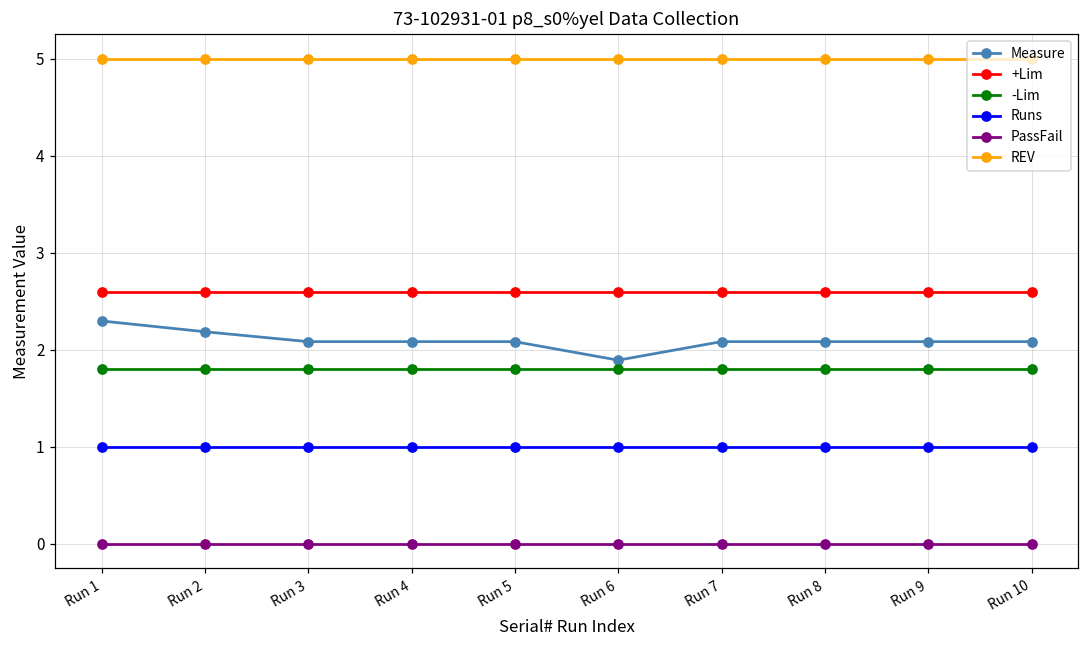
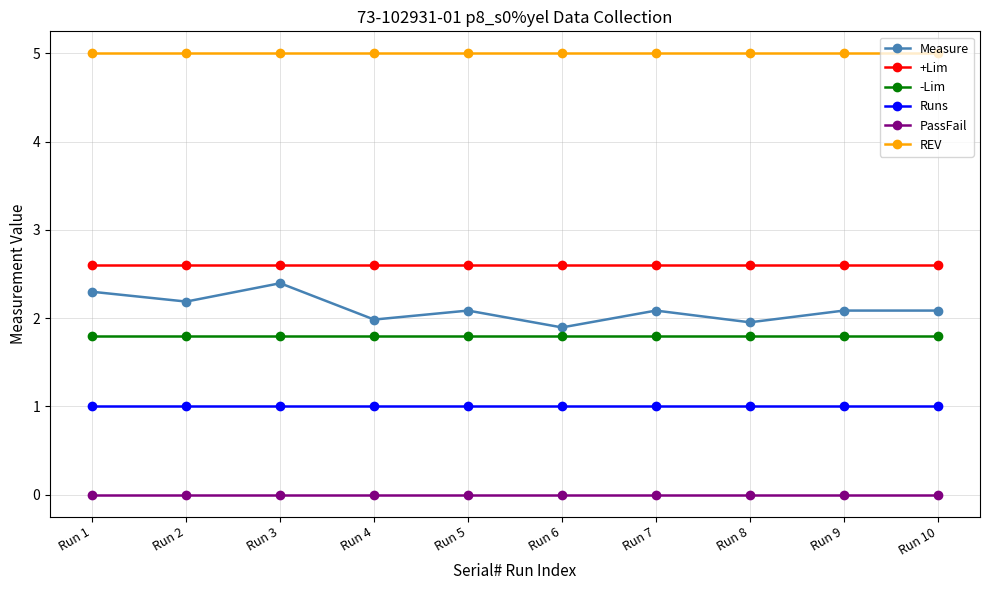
  {
    "Measure": {
      "Run 1": 2.3,
      "Run 2": 2.2,
-     "Run 3": 2.1,
-     "Run 4": 2.1,
+     "Run 3": 2.4,
+     "Run 4": 2.0,
      "Run 5": 2.1,
      "Run 6": 1.9,
      "Run 7": 2.1,
-     "Run 8": 2.1,
+     "Run 8": 2.0,
      "Run 9": 2.1,
      "Run 10": 2.1
    },
    "+Lim": {
      "Run 1": 2.6,
      "Run 2": 2.6,
      "Run 3": 2.6,
      "Run 4": 2.6,
      "Run 5": 2.6,
      "Run 6": 2.6,
      "Run 7": 2.6,
      "Run 8": 2.6,
      "Run 9": 2.6,
      "Run 10": 2.6
    },
    "-Lim": {
      "Run 1": 1.8,
      "Run 2": 1.8,
      "Run 3": 1.8,
      "Run 4": 1.8,
      "Run 5": 1.8,
      "Run 6": 1.8,
      "Run 7": 1.8,
      "Run 8": 1.8,
      "Run 9": 1.8,
      "Run 10": 1.8
    },
    "Runs": {
      "Run 1": 1.0,
      "Run 2": 1.0,
      "Run 3": 1.0,
      "Run 4": 1.0,
      "Run 5": 1.0,
      "Run 6": 1.0,
      "Run 7": 1.0,
      "Run 8": 1.0,
      "Run 9": 1.0,
      "Run 10": 1.0
    },
    "PassFail": {
      "Run 1": 0.0,
      "Run 2": 0.0,
      "Run 3": 0.0,
      "Run 4": 0.0,
      "Run 5": 0.0,
      "Run 6": 0.0,
      "Run 7": 0.0,
      "Run 8": 0.0,
      "Run 9": 0.0,
      "Run 10": 0.0
    },
    "REV": {
      "Run 1": 5.0,
      "Run 2": 5.0,
      "Run 3": 5.0,
      "Run 4": 5.0,
      "Run 5": 5.0,
      "Run 6": 5.0,
      "Run 7": 5.0,
      "Run 8": 5.0,
      "Run 9": 5.0
    }
  }
